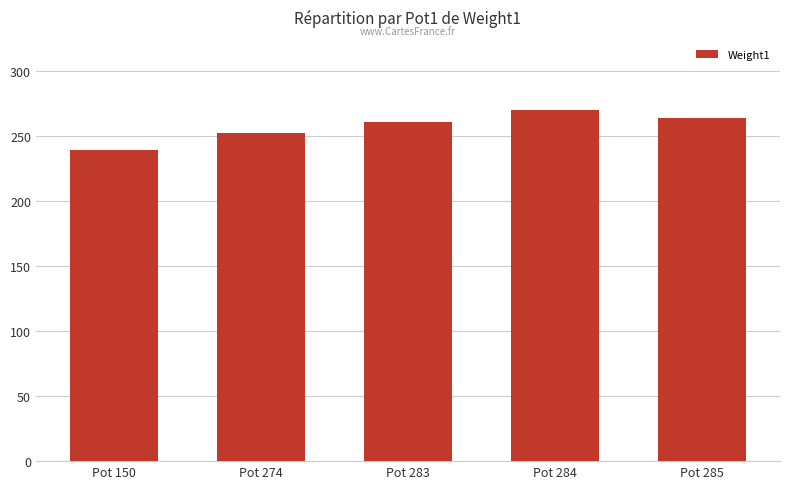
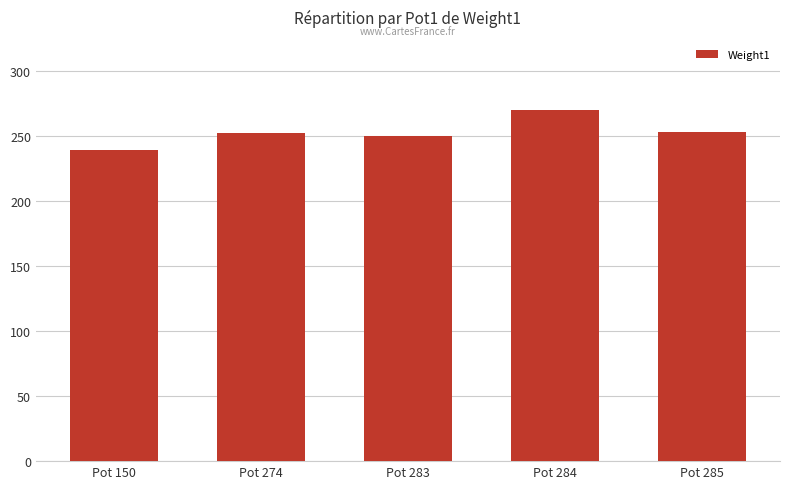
  {
    "Pot 150": 239,
    "Pot 274": 252,
-   "Pot 283": 261,
+   "Pot 283": 250,
    "Pot 284": 270,
-   "Pot 285": 264
+   "Pot 285": 253
  }
